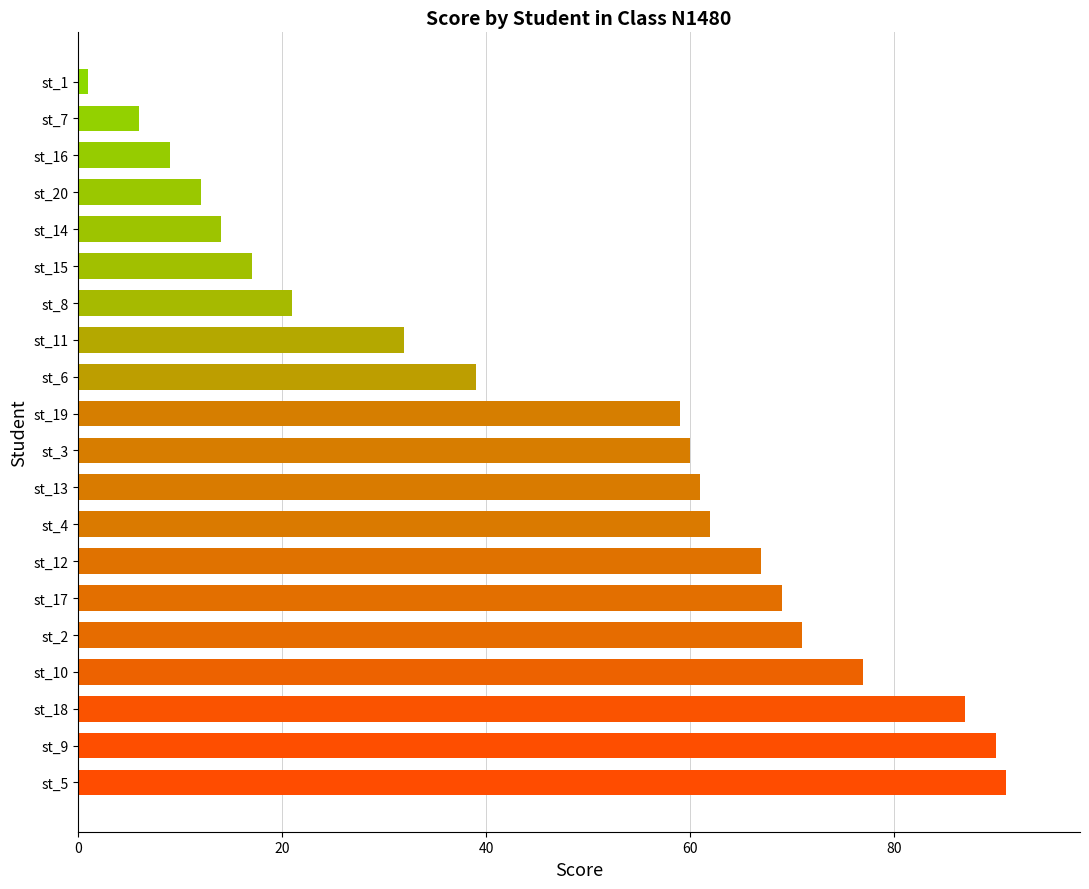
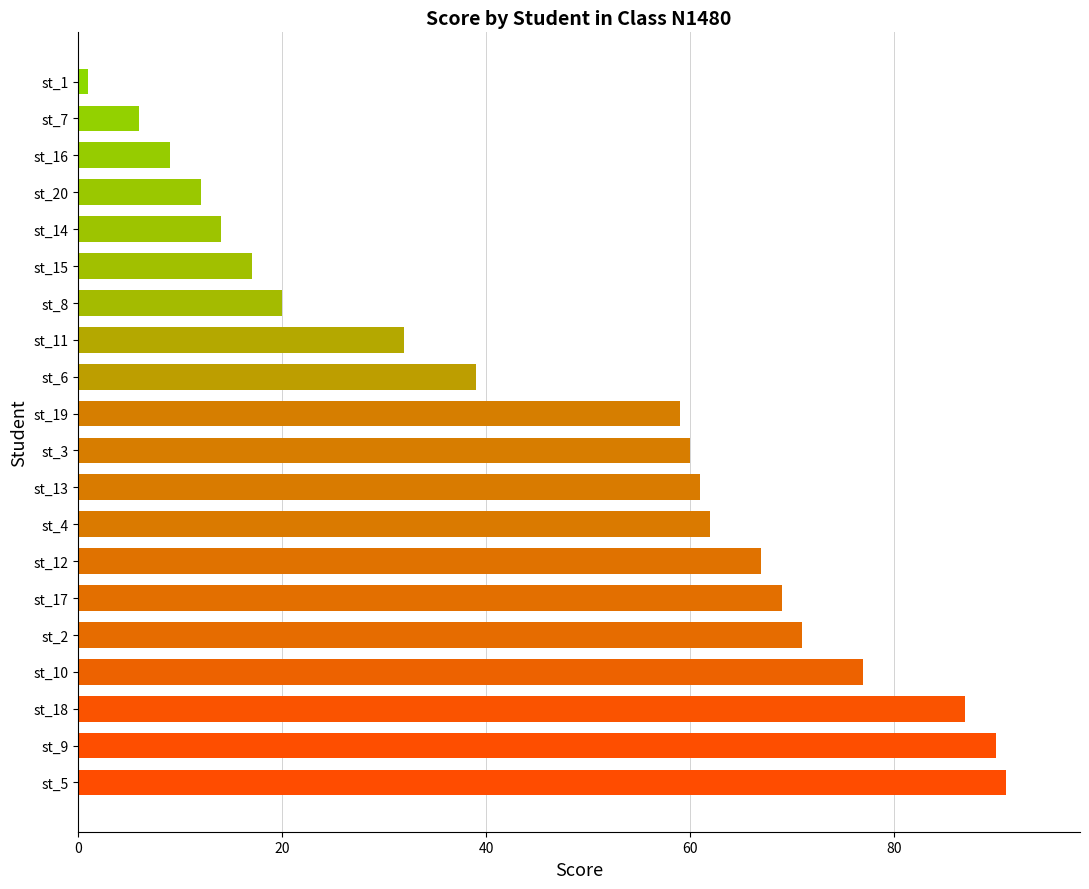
  {
    "st_1": 1,
    "st_7": 6,
    "st_16": 9,
    "st_20": 12,
    "st_14": 14,
    "st_15": 17,
-   "st_8": 21,
+   "st_8": 20,
    "st_11": 32,
    "st_6": 39,
    "st_19": 59,
    "st_3": 60,
    "st_13": 61,
    "st_4": 62,
    "st_12": 67,
    "st_17": 69,
    "st_2": 71,
    "st_10": 77,
    "st_18": 87,
    "st_9": 90,
    "st_5": 91
  }
